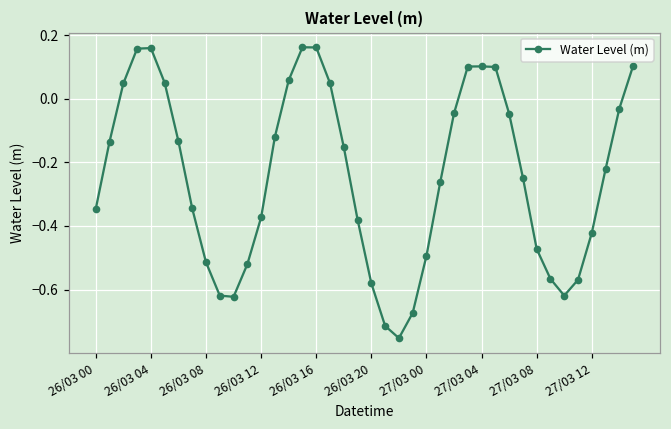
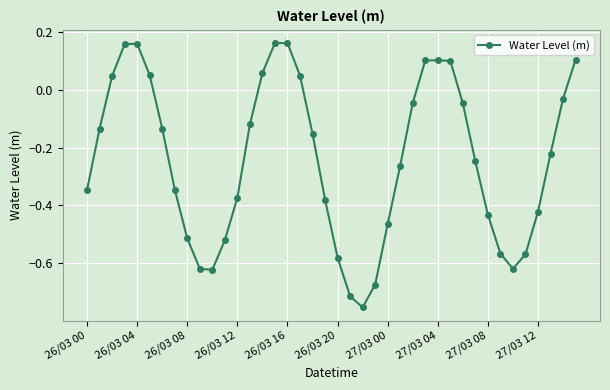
  {
    "26/03 00": -0.35,
    "26/03 04": 0.16,
    "26/03 08": -0.51,
    "26/03 12": -0.37,
    "26/03 16": 0.16,
    "26/03 20": -0.58,
-   "27/03 00": -0.49,
+   "27/03 00": -0.46,
    "27/03 04": 0.10,
-   "27/03 08": -0.47,
+   "27/03 08": -0.43,
    "27/03 12": -0.42
  }
